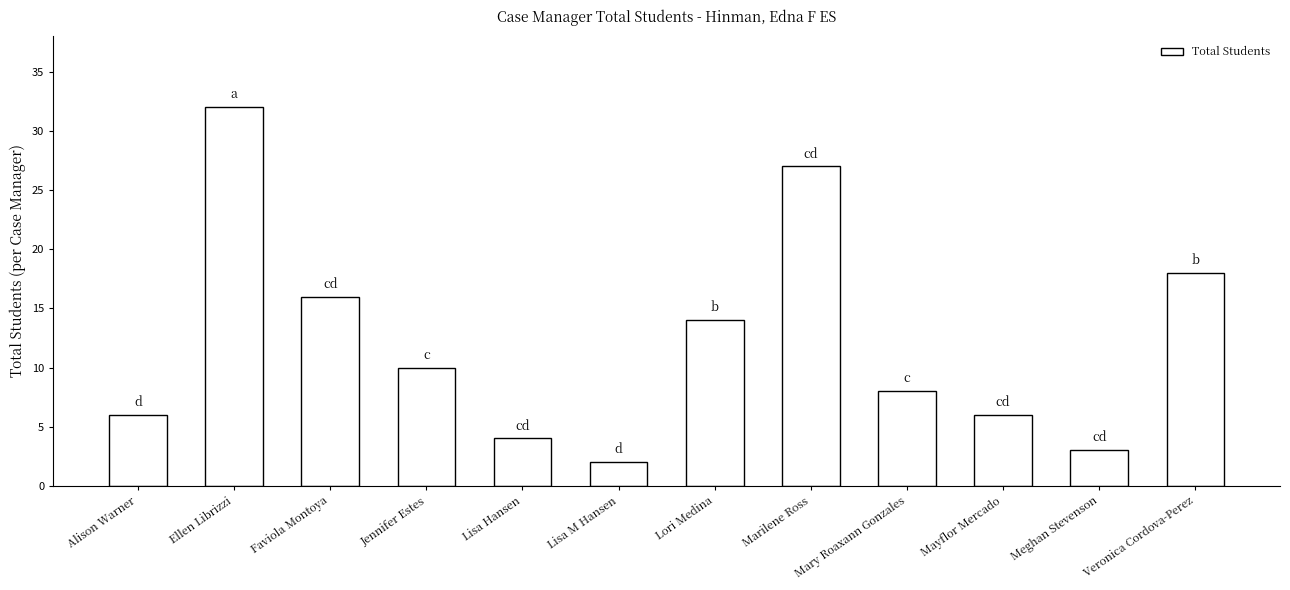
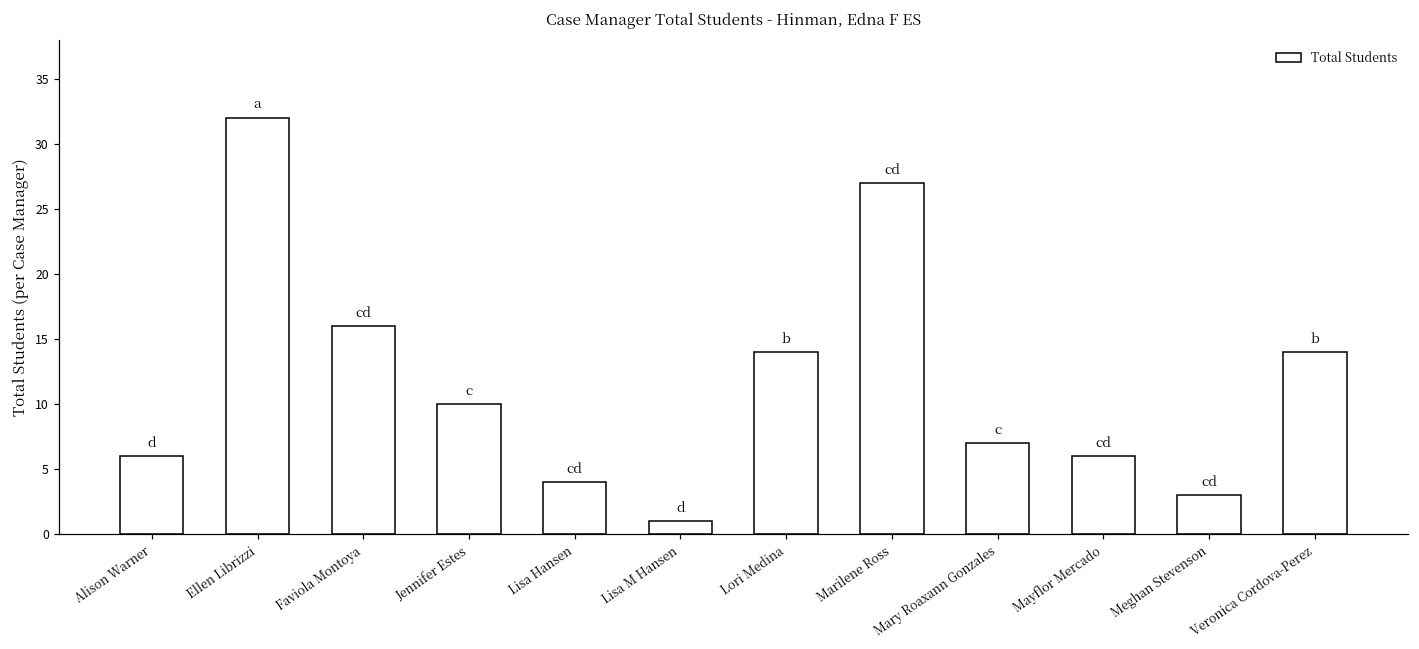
  {
    "Alison Warner": 6,
    "Ellen Librizzi": 32,
    "Faviola Montoya": 16,
    "Jennifer Estes": 10,
    "Lisa Hansen": 4,
-   "Lisa M Hansen": 2,
+   "Lisa M Hansen": 1,
    "Lori Medina": 14,
    "Marilene Ross": 27,
-   "Mary Roaxann Gonzales": 8,
+   "Mary Roaxann Gonzales": 7,
    "Mayflor Mercado": 6,
    "Meghan Stevenson": 3,
-   "Veronica Cordova-Perez": 18
+   "Veronica Cordova-Perez": 14
  }
